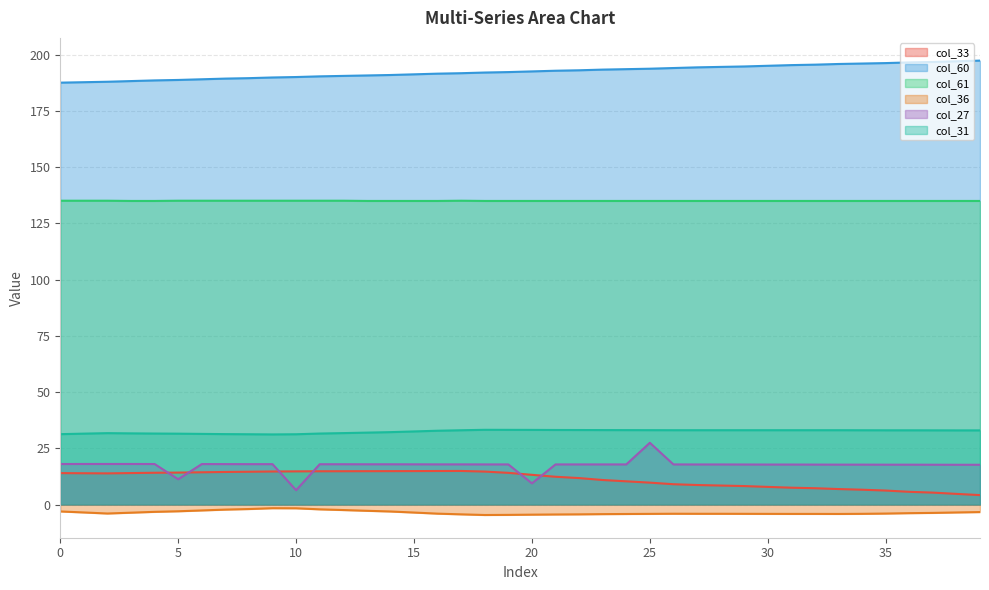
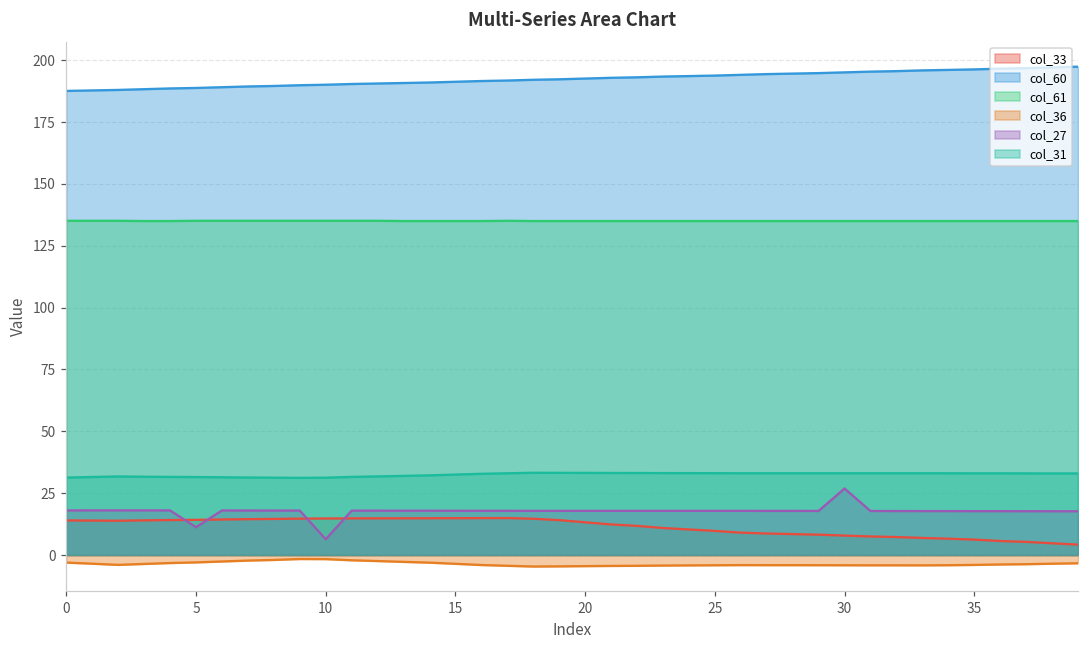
  {
    "col_27": {
      "0": 18,
      "5": 11,
      "10": 6,
      "15": 18,
-     "20": 9,
-     "25": 27,
-     "30": 18,
+     "20": 18,
+     "25": 18,
+     "30": 27,
      "35": 18
    }
  }
